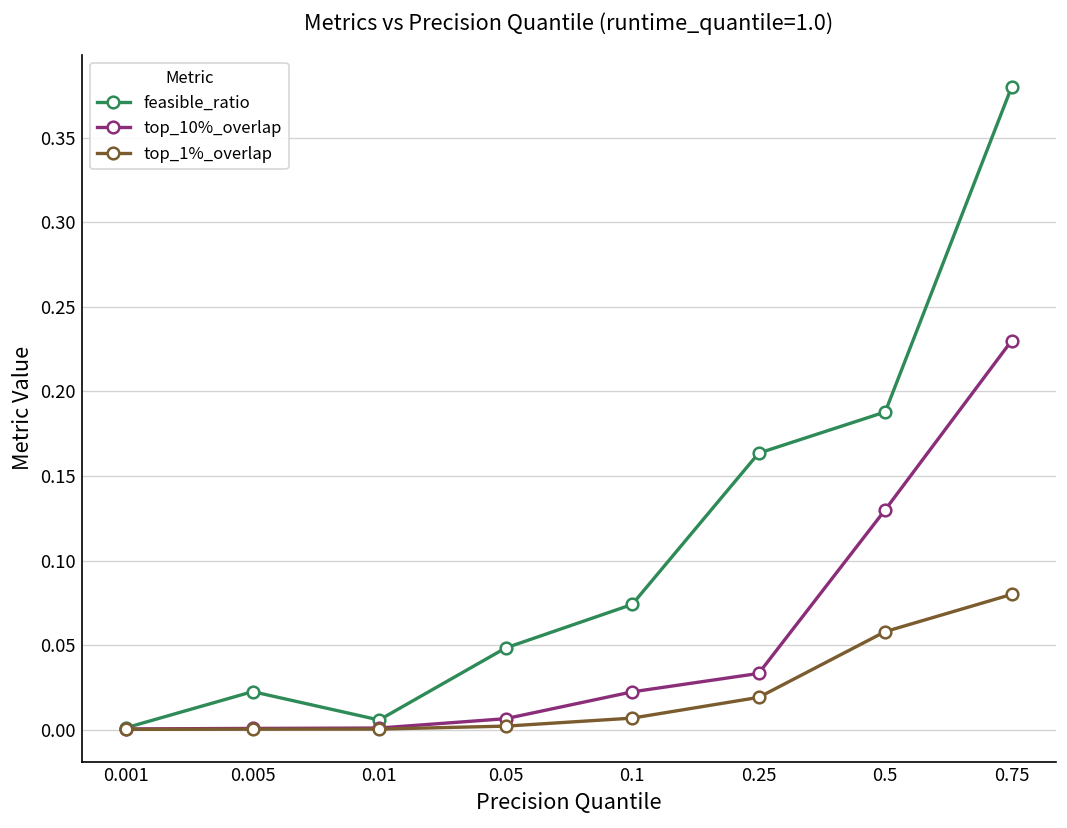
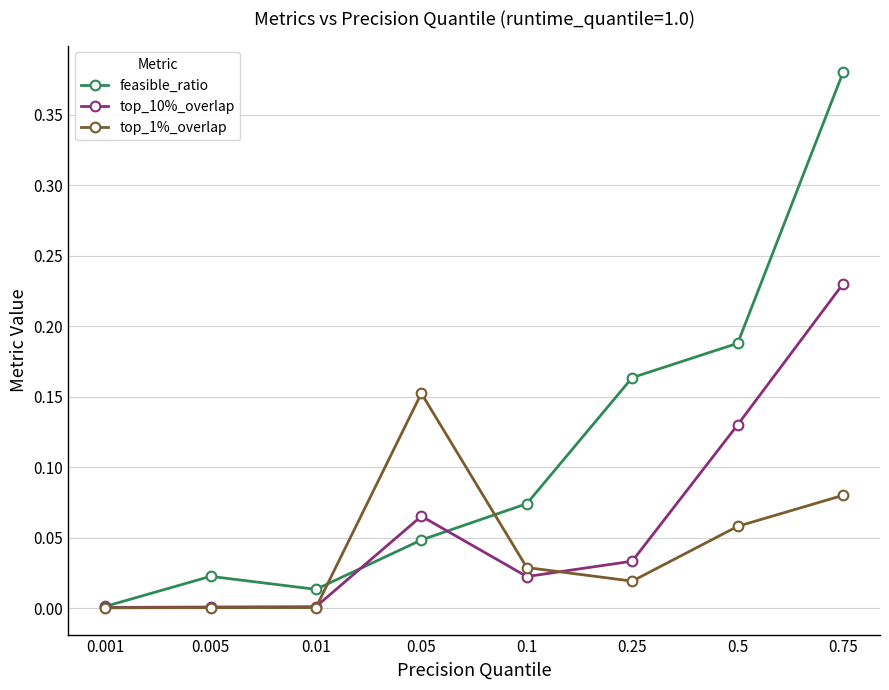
  {
    "feasible_ratio": {
      "0.005": 0.023,
-     "0.01": 0.006,
+     "0.01": 0.013,
      "0.05": 0.048,
      "0.1": 0.074,
      "0.25": 0.163,
      "0.5": 0.188,
      "0.75": 0.380
    },
    "top_10%_overlap": {
-     "0.05": 0.007,
+     "0.05": 0.065,
      "0.1": 0.022,
      "0.25": 0.033,
      "0.5": 0.130,
      "0.75": 0.230
    },
    "top_1%_overlap": {
-     "0.05": 0.002,
-     "0.1": 0.007,
+     "0.05": 0.152,
+     "0.1": 0.029,
      "0.25": 0.019,
      "0.5": 0.058,
      "0.75": 0.080
    }
  }
